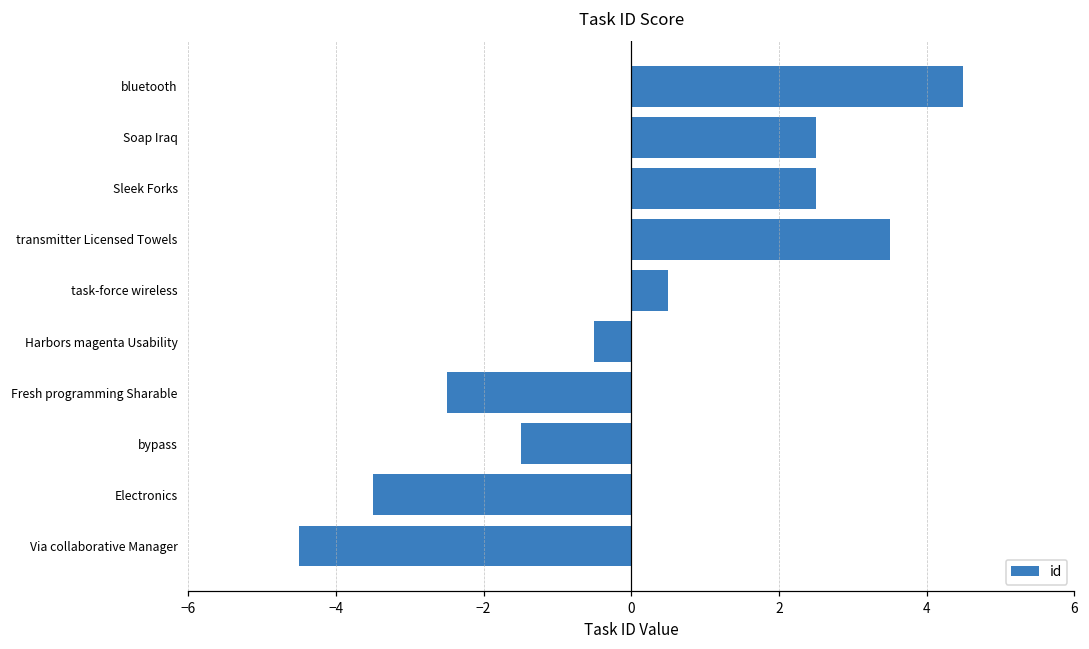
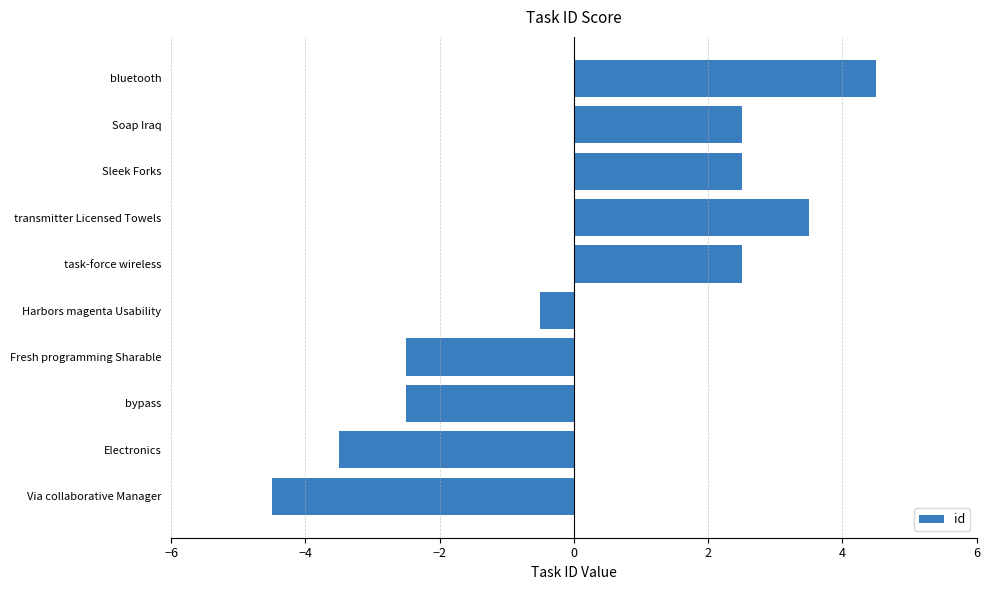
  {
    "bluetooth": 4.5,
    "Soap Iraq": 2.5,
    "Sleek Forks": 2.5,
    "transmitter Licensed Towels": 3.5,
-   "task-force wireless": 0.5,
+   "task-force wireless": 2.5,
    "Harbors magenta Usability": -0.5,
    "Fresh programming Sharable": -2.5,
-   "bypass": -1.5,
+   "bypass": -2.5,
    "Electronics": -3.5,
    "Via collaborative Manager": -4.5
  }
